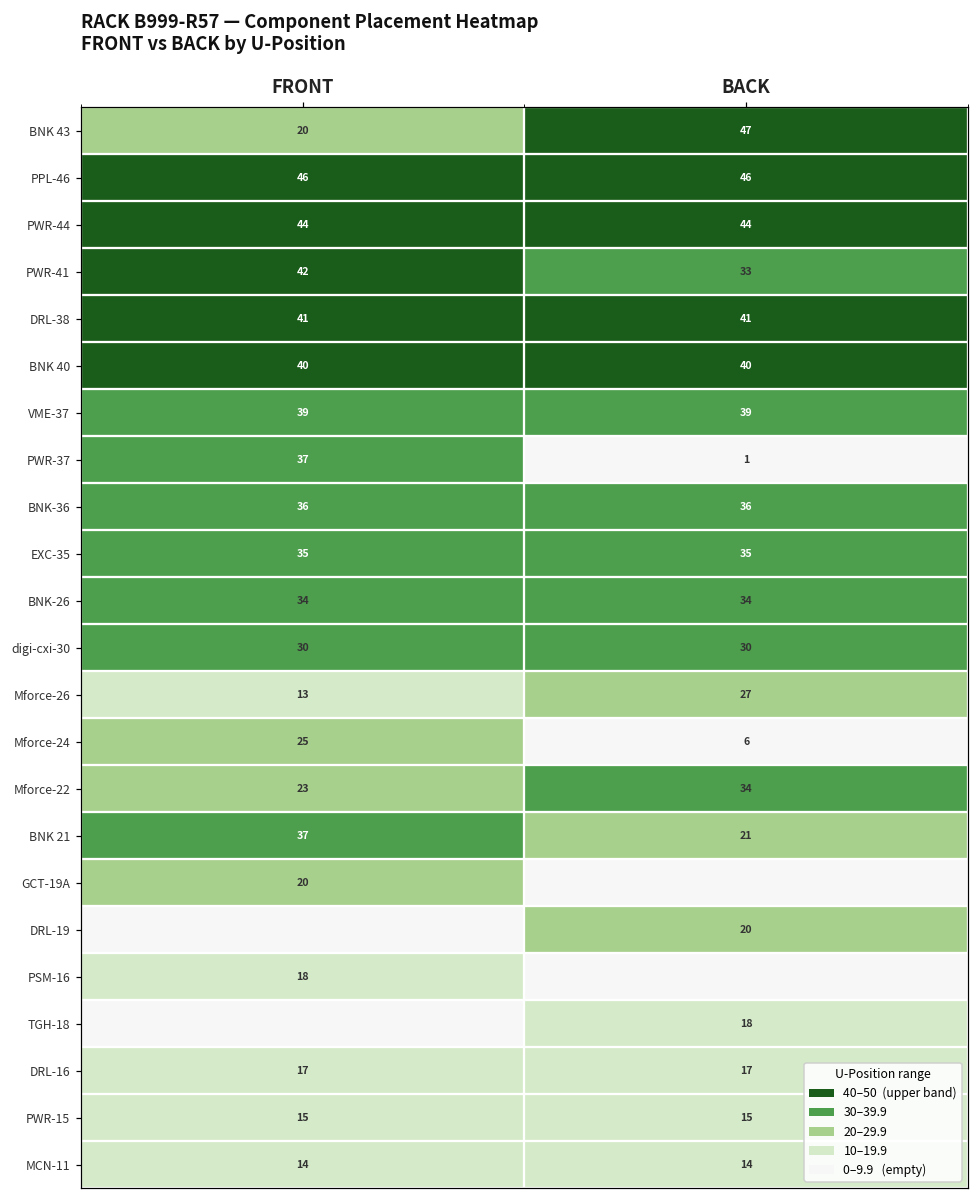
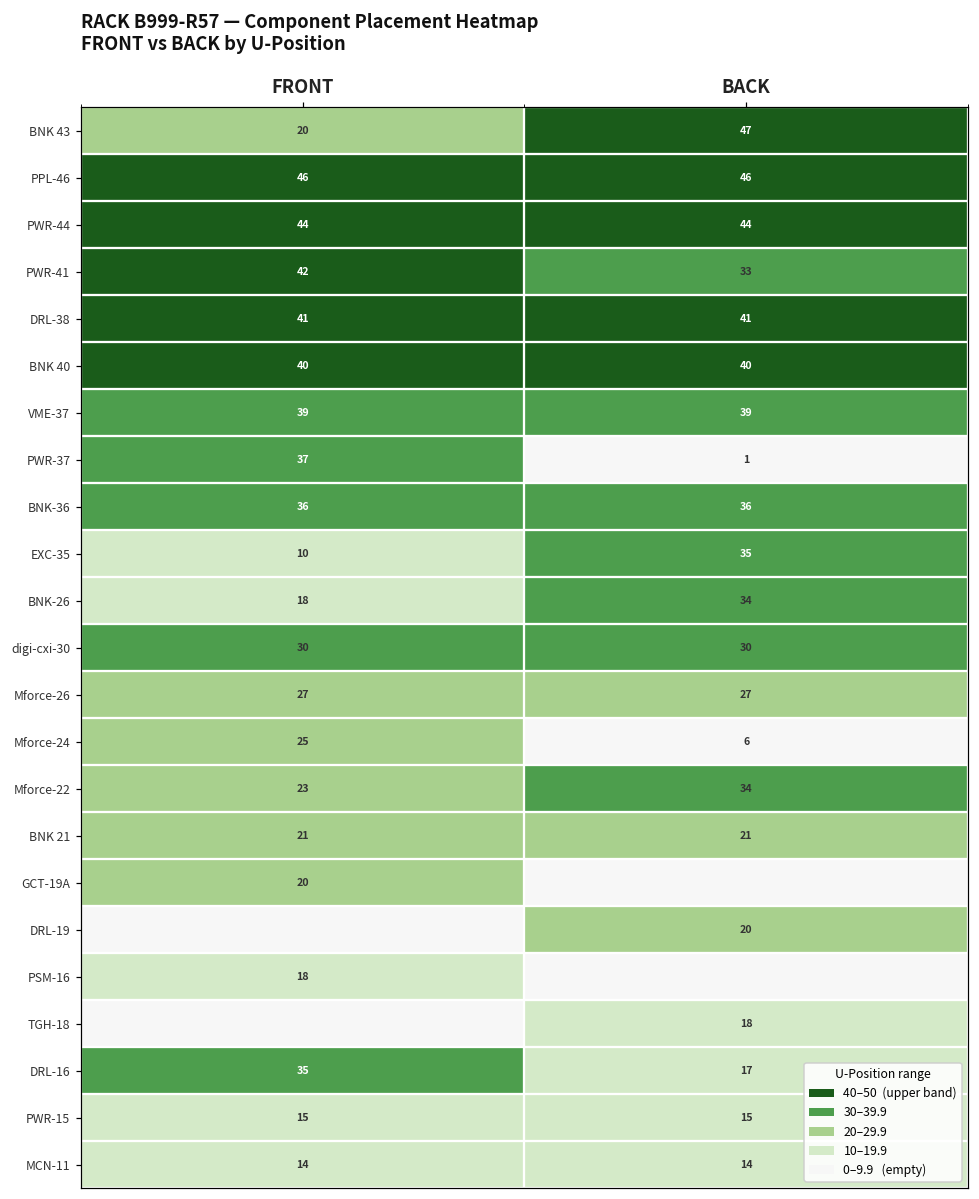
  {
    "BNK 43": {
      "FRONT": 20,
      "BACK": 47
    },
    "PPL-46": {
      "FRONT": 46,
      "BACK": 46
    },
    "PWR-44": {
      "FRONT": 44,
      "BACK": 44
    },
    "PWR-41": {
      "FRONT": 42,
      "BACK": 33
    },
    "DRL-38": {
      "FRONT": 41,
      "BACK": 41
    },
    "BNK 40": {
      "FRONT": 40,
      "BACK": 40
    },
    "VME-37": {
      "FRONT": 39,
      "BACK": 39
    },
    "PWR-37": {
      "FRONT": 37,
      "BACK": 1
    },
    "BNK-36": {
      "FRONT": 36,
      "BACK": 36
    },
    "EXC-35": {
-     "FRONT": 35,
+     "FRONT": 10,
      "BACK": 35
    },
    "BNK-26": {
-     "FRONT": 34,
+     "FRONT": 18,
      "BACK": 34
    },
    "digi-cxi-30": {
      "FRONT": 30,
      "BACK": 30
    },
    "Mforce-26": {
-     "FRONT": 13,
+     "FRONT": 27,
      "BACK": 27
    },
    "Mforce-24": {
      "FRONT": 25,
      "BACK": 6
    },
    "Mforce-22": {
      "FRONT": 23,
      "BACK": 34
    },
    "BNK 21": {
-     "FRONT": 37,
+     "FRONT": 21,
      "BACK": 21
    },
    "GCT-19A": {
      "FRONT": 20
    },
    "DRL-19": {
      "BACK": 20
    },
    "PSM-16": {
      "FRONT": 18
    },
    "TGH-18": {
      "BACK": 18
    },
    "DRL-16": {
-     "FRONT": 17,
+     "FRONT": 35,
      "BACK": 17
    },
    "PWR-15": {
      "FRONT": 15,
      "BACK": 15
    },
    "MCN-11": {
      "FRONT": 14,
      "BACK": 14
    }
  }
